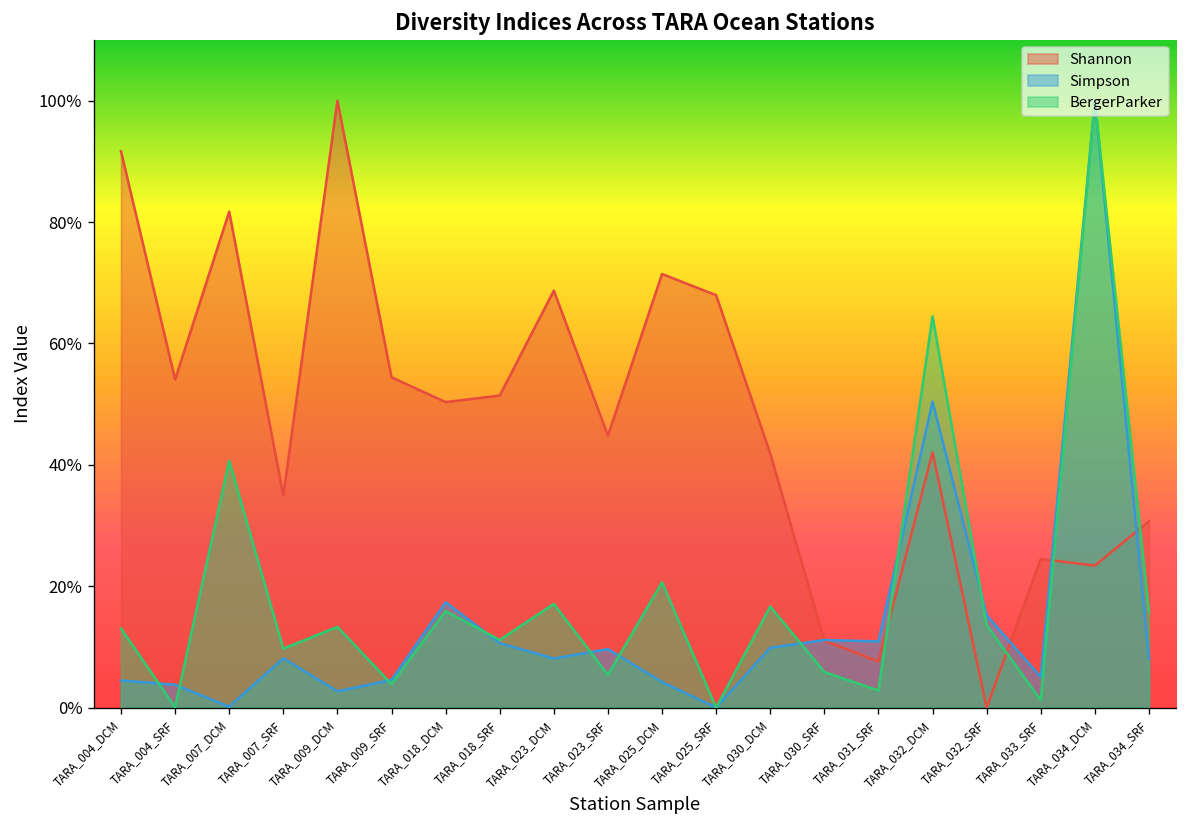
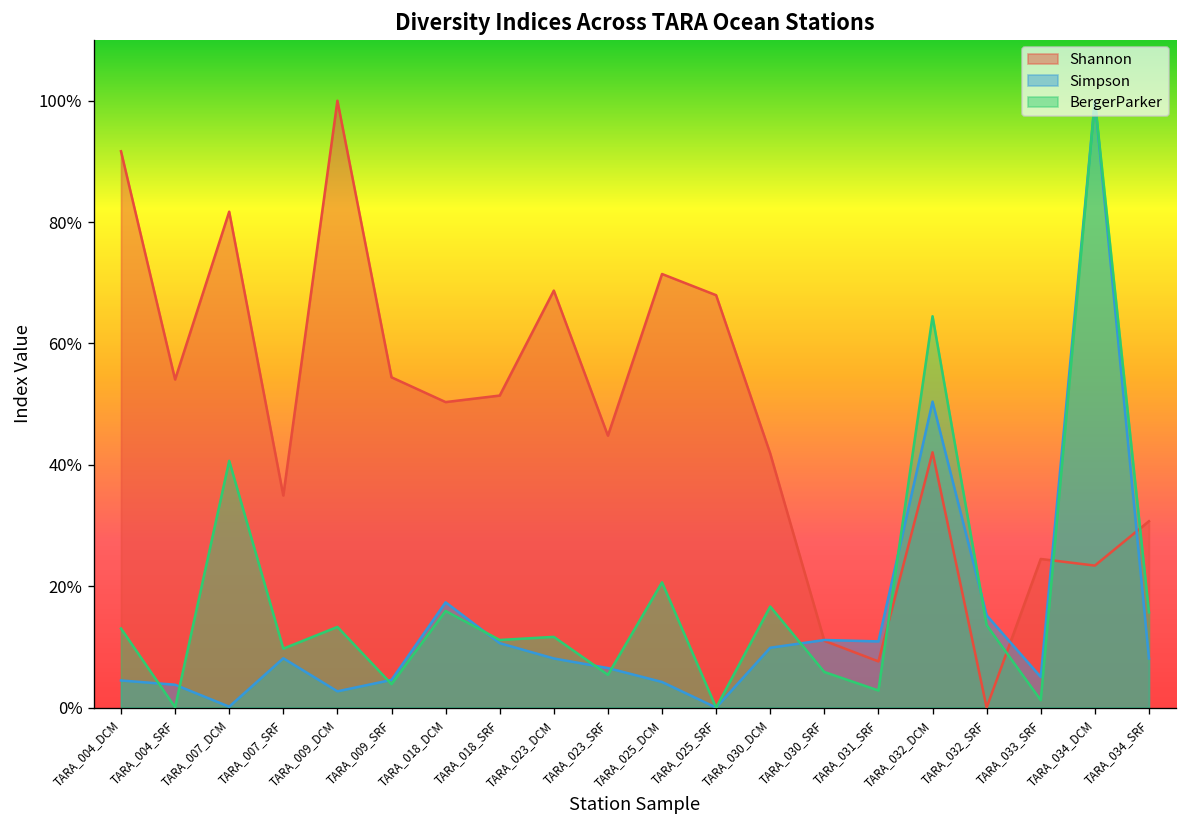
  {
    "Shannon": {
      "TARA_004_DCM": "92%",
      "TARA_004_SRF": "54%",
      "TARA_007_DCM": "82%",
      "TARA_007_SRF": "35%",
      "TARA_009_DCM": "100%",
      "TARA_009_SRF": "54%",
      "TARA_018_DCM": "50%",
      "TARA_018_SRF": "51%",
      "TARA_023_DCM": "69%",
      "TARA_023_SRF": "45%",
      "TARA_025_DCM": "71%",
      "TARA_025_SRF": "68%",
      "TARA_030_DCM": "42%",
      "TARA_031_SRF": "8%",
      "TARA_032_DCM": "42%",
      "TARA_032_SRF": "0%",
      "TARA_033_SRF": "24%",
      "TARA_034_DCM": "23%",
      "TARA_034_SRF": "31%"
    },
    "Simpson": {
      "TARA_004_DCM": "4%",
      "TARA_004_SRF": "4%",
      "TARA_007_DCM": "0%",
      "TARA_007_SRF": "8%",
      "TARA_009_DCM": "3%",
      "TARA_009_SRF": "5%",
      "TARA_018_DCM": "17%",
      "TARA_018_SRF": "11%",
      "TARA_023_DCM": "8%",
-     "TARA_023_SRF": "10%",
+     "TARA_023_SRF": "7%",
      "TARA_025_DCM": "4%",
      "TARA_030_DCM": "10%",
      "TARA_031_SRF": "11%",
      "TARA_032_DCM": "50%",
      "TARA_032_SRF": "15%",
      "TARA_033_SRF": "5%",
      "TARA_034_SRF": "8%"
    },
    "BergerParker": {
      "TARA_004_DCM": "13%",
      "TARA_004_SRF": "0%",
      "TARA_007_DCM": "41%",
      "TARA_007_SRF": "10%",
      "TARA_009_DCM": "13%",
      "TARA_009_SRF": "4%",
      "TARA_018_DCM": "16%",
      "TARA_018_SRF": "11%",
-     "TARA_023_DCM": "17%",
+     "TARA_023_DCM": "12%",
      "TARA_023_SRF": "5%",
      "TARA_025_DCM": "21%",
      "TARA_030_DCM": "17%",
      "TARA_030_SRF": "6%",
      "TARA_031_SRF": "3%",
      "TARA_032_DCM": "64%",
      "TARA_032_SRF": "14%",
      "TARA_033_SRF": "1%",
      "TARA_034_SRF": "16%"
    }
  }
